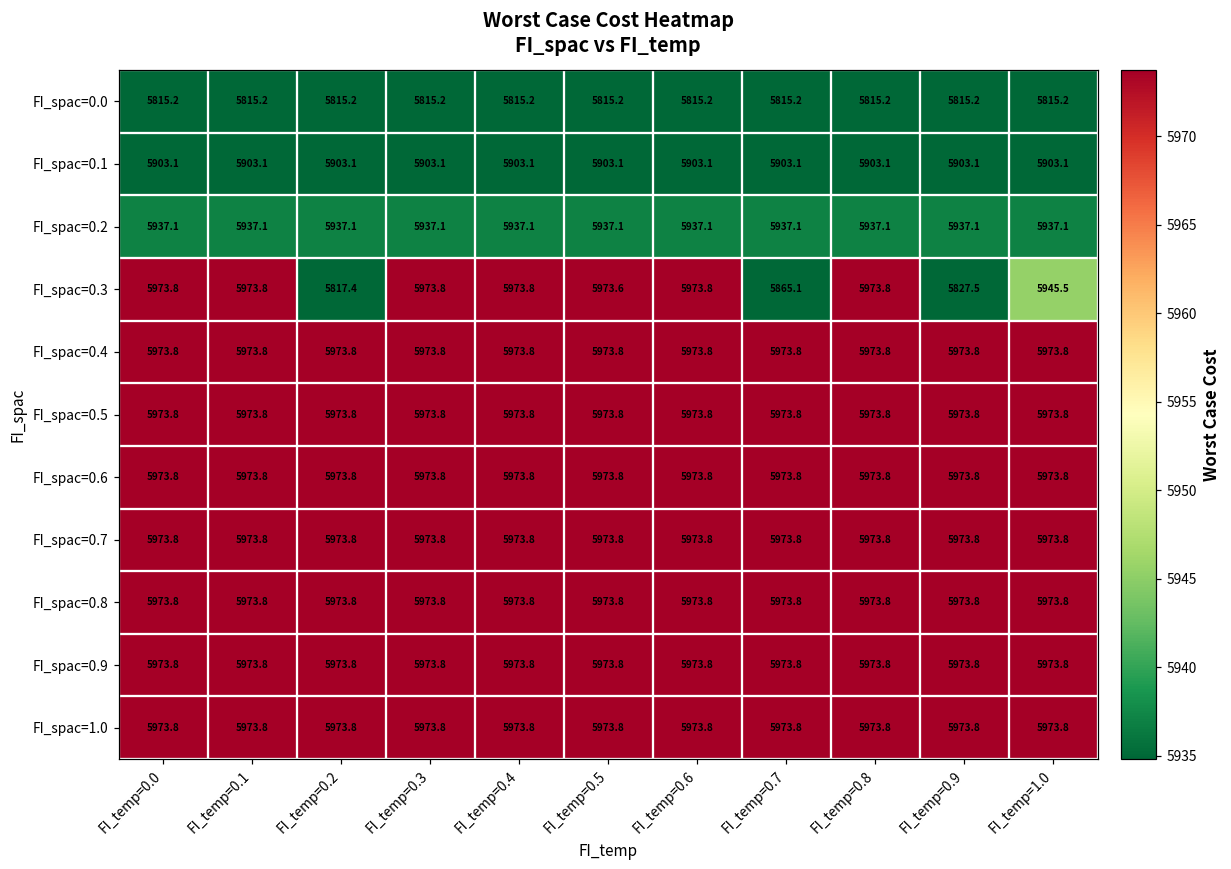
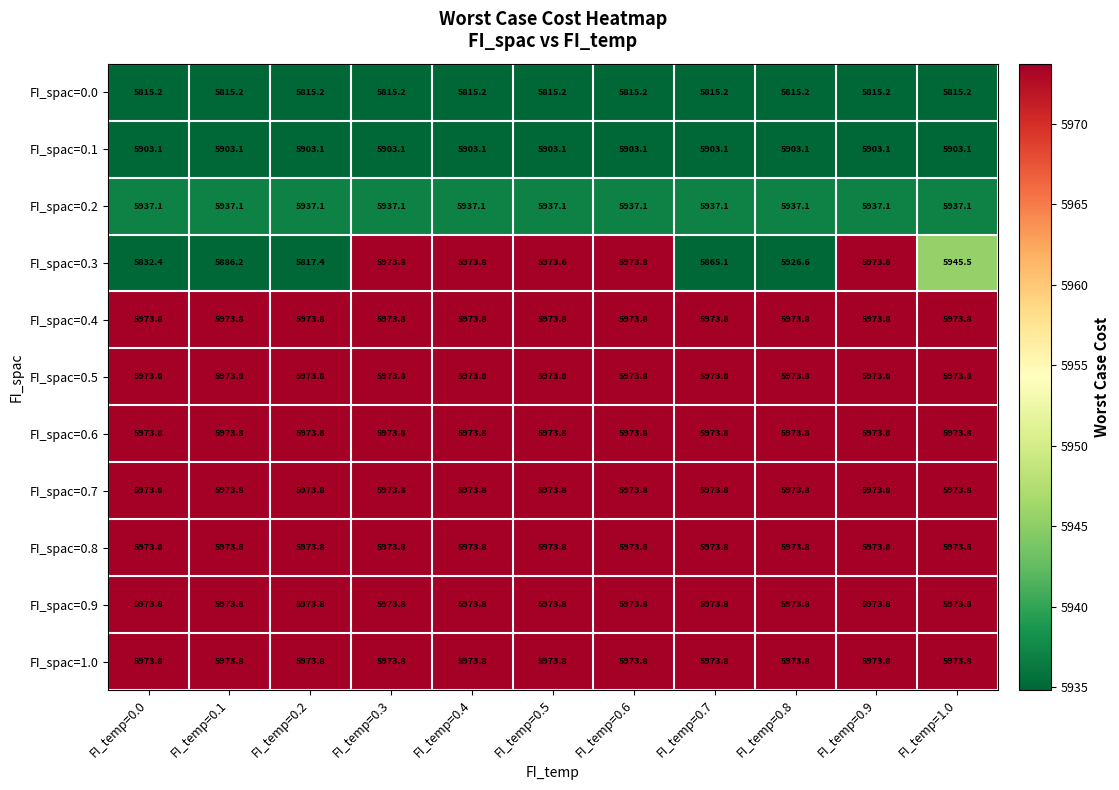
  {
    "FI_spac=0.0": {
      "FI_temp=0.0": 5815.2,
      "FI_temp=0.1": 5815.2,
      "FI_temp=0.2": 5815.2,
      "FI_temp=0.3": 5815.2,
      "FI_temp=0.4": 5815.2,
      "FI_temp=0.5": 5815.2,
      "FI_temp=0.6": 5815.2,
      "FI_temp=0.7": 5815.2,
      "FI_temp=0.8": 5815.2,
      "FI_temp=0.9": 5815.2,
      "FI_temp=1.0": 5815.2
    },
    "FI_spac=0.1": {
      "FI_temp=0.0": 5903.1,
      "FI_temp=0.1": 5903.1,
      "FI_temp=0.2": 5903.1,
      "FI_temp=0.3": 5903.1,
      "FI_temp=0.4": 5903.1,
      "FI_temp=0.5": 5903.1,
      "FI_temp=0.6": 5903.1,
      "FI_temp=0.7": 5903.1,
      "FI_temp=0.8": 5903.1,
      "FI_temp=0.9": 5903.1,
      "FI_temp=1.0": 5903.1
    },
    "FI_spac=0.2": {
      "FI_temp=0.0": 5937.1,
      "FI_temp=0.1": 5937.1,
      "FI_temp=0.2": 5937.1,
      "FI_temp=0.3": 5937.1,
      "FI_temp=0.4": 5937.1,
      "FI_temp=0.5": 5937.1,
      "FI_temp=0.6": 5937.1,
      "FI_temp=0.7": 5937.1,
      "FI_temp=0.8": 5937.1,
      "FI_temp=0.9": 5937.1,
      "FI_temp=1.0": 5937.1
    },
    "FI_spac=0.3": {
-     "FI_temp=0.0": 5973.8,
-     "FI_temp=0.1": 5973.8,
+     "FI_temp=0.0": 5832.4,
+     "FI_temp=0.1": 5886.2,
      "FI_temp=0.2": 5817.4,
      "FI_temp=0.3": 5973.8,
      "FI_temp=0.4": 5973.8,
      "FI_temp=0.5": 5973.6,
      "FI_temp=0.6": 5973.8,
      "FI_temp=0.7": 5865.1,
-     "FI_temp=0.8": 5973.8,
-     "FI_temp=0.9": 5827.5,
+     "FI_temp=0.8": 5926.6,
+     "FI_temp=0.9": 5973.8,
      "FI_temp=1.0": 5945.5
    },
    "FI_spac=0.4": {
      "FI_temp=0.0": 5973.8,
      "FI_temp=0.1": 5973.8,
      "FI_temp=0.2": 5973.8,
      "FI_temp=0.3": 5973.8,
      "FI_temp=0.4": 5973.8,
      "FI_temp=0.5": 5973.8,
      "FI_temp=0.6": 5973.8,
      "FI_temp=0.7": 5973.8,
      "FI_temp=0.8": 5973.8,
      "FI_temp=0.9": 5973.8,
      "FI_temp=1.0": 5973.8
    },
    "FI_spac=0.5": {
      "FI_temp=0.0": 5973.8,
      "FI_temp=0.1": 5973.8,
      "FI_temp=0.2": 5973.8,
      "FI_temp=0.3": 5973.8,
      "FI_temp=0.4": 5973.8,
      "FI_temp=0.5": 5973.8,
      "FI_temp=0.6": 5973.8,
      "FI_temp=0.7": 5973.8,
      "FI_temp=0.8": 5973.8,
      "FI_temp=0.9": 5973.8,
      "FI_temp=1.0": 5973.8
    },
    "FI_spac=0.6": {
      "FI_temp=0.0": 5973.8,
      "FI_temp=0.1": 5973.8,
      "FI_temp=0.2": 5973.8,
      "FI_temp=0.3": 5973.8,
      "FI_temp=0.4": 5973.8,
      "FI_temp=0.5": 5973.8,
      "FI_temp=0.6": 5973.8,
      "FI_temp=0.7": 5973.8,
      "FI_temp=0.8": 5973.8,
      "FI_temp=0.9": 5973.8,
      "FI_temp=1.0": 5973.8
    },
    "FI_spac=0.7": {
      "FI_temp=0.0": 5973.8,
      "FI_temp=0.1": 5973.8,
      "FI_temp=0.2": 5973.8,
      "FI_temp=0.3": 5973.8,
      "FI_temp=0.4": 5973.8,
      "FI_temp=0.5": 5973.8,
      "FI_temp=0.6": 5973.8,
      "FI_temp=0.7": 5973.8,
      "FI_temp=0.8": 5973.8,
      "FI_temp=0.9": 5973.8,
      "FI_temp=1.0": 5973.8
    },
    "FI_spac=0.8": {
      "FI_temp=0.0": 5973.8,
      "FI_temp=0.1": 5973.8,
      "FI_temp=0.2": 5973.8,
      "FI_temp=0.3": 5973.8,
      "FI_temp=0.4": 5973.8,
      "FI_temp=0.5": 5973.8,
      "FI_temp=0.6": 5973.8,
      "FI_temp=0.7": 5973.8,
      "FI_temp=0.8": 5973.8,
      "FI_temp=0.9": 5973.8,
      "FI_temp=1.0": 5973.8
    },
    "FI_spac=0.9": {
      "FI_temp=0.0": 5973.8,
      "FI_temp=0.1": 5973.8,
      "FI_temp=0.2": 5973.8,
      "FI_temp=0.3": 5973.8,
      "FI_temp=0.4": 5973.8,
      "FI_temp=0.5": 5973.8,
      "FI_temp=0.6": 5973.8,
      "FI_temp=0.7": 5973.8,
      "FI_temp=0.8": 5973.8,
      "FI_temp=0.9": 5973.8,
      "FI_temp=1.0": 5973.8
    },
    "FI_spac=1.0": {
      "FI_temp=0.0": 5973.8,
      "FI_temp=0.1": 5973.8,
      "FI_temp=0.2": 5973.8,
      "FI_temp=0.3": 5973.8,
      "FI_temp=0.4": 5973.8,
      "FI_temp=0.5": 5973.8,
      "FI_temp=0.6": 5973.8,
      "FI_temp=0.7": 5973.8,
      "FI_temp=0.8": 5973.8,
      "FI_temp=0.9": 5973.8,
      "FI_temp=1.0": 5973.8
    }
  }
